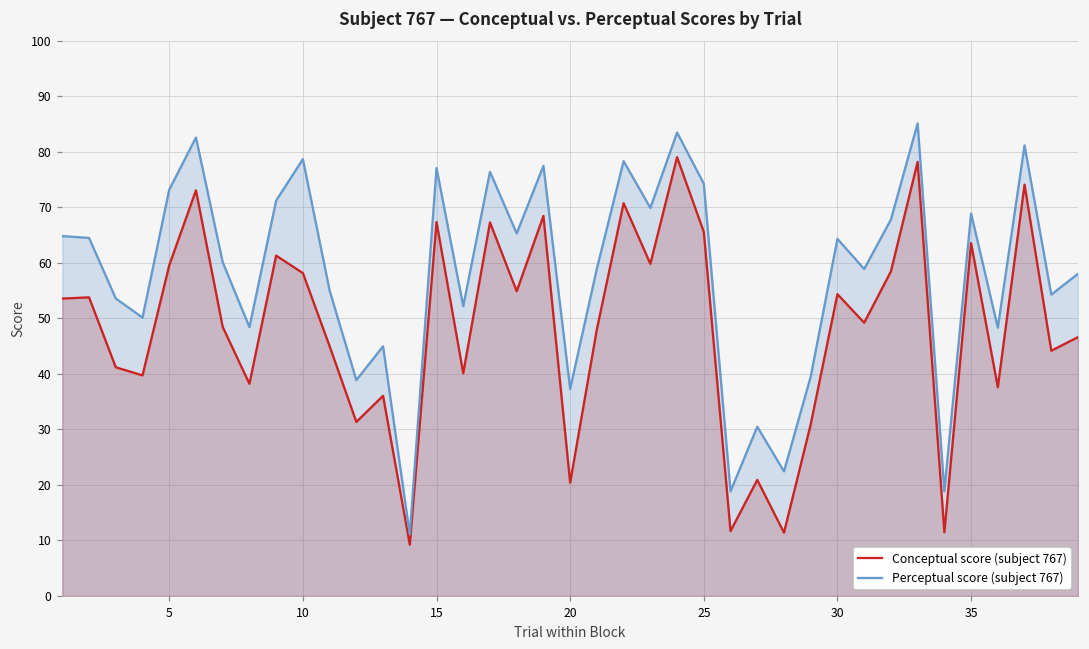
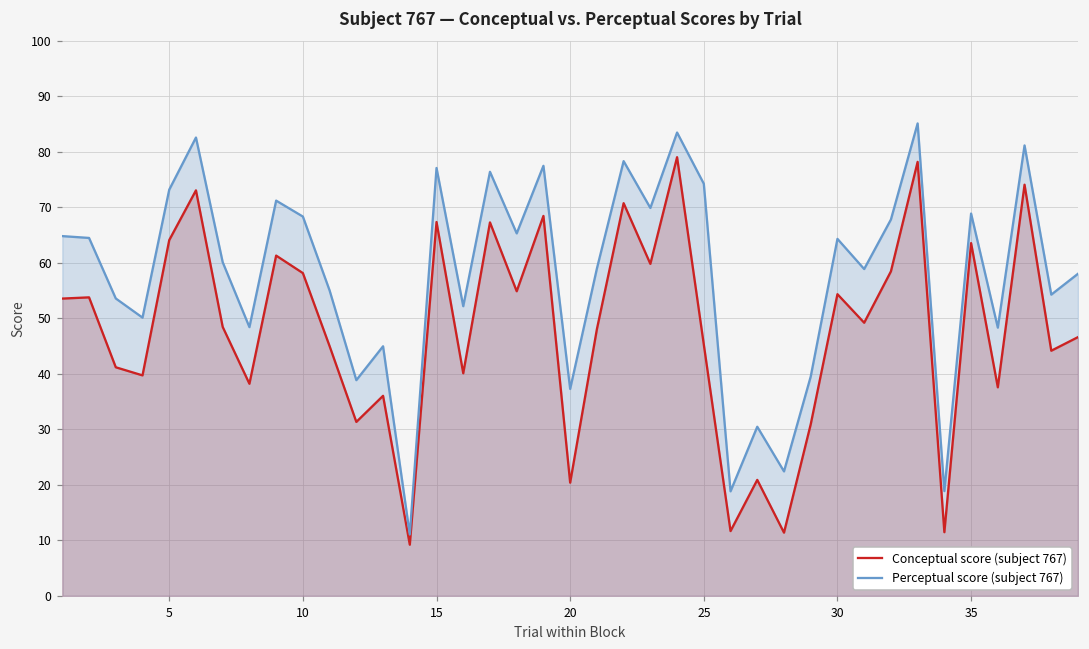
  {
    "Conceptual score (subject 767)": {
-     "5": 60,
+     "5": 64,
      "10": 58,
      "15": 67,
      "20": 20,
-     "25": 66,
+     "25": 45,
      "30": 54,
      "35": 64
    },
    "Perceptual score (subject 767)": {
      "5": 73,
-     "10": 79,
+     "10": 68,
      "15": 77,
      "20": 37,
      "25": 74,
      "30": 64,
      "35": 69
    }
  }
